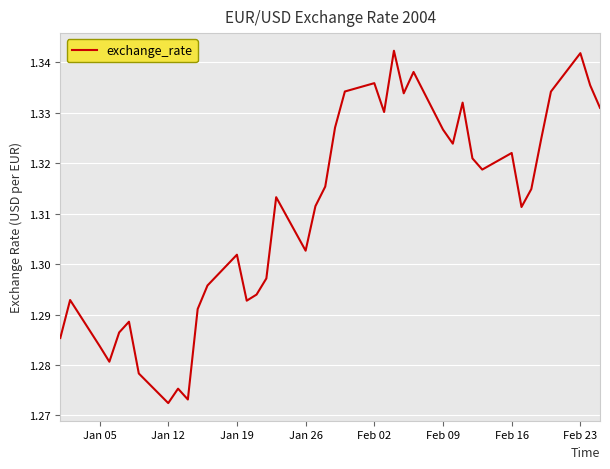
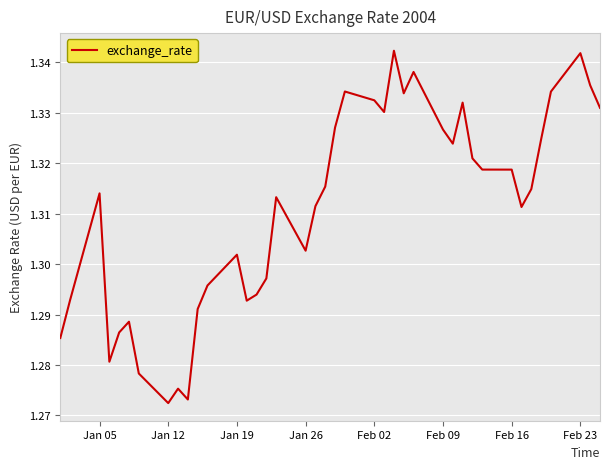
  {
-   "Jan 05": 1.284,
+   "Jan 05": 1.314,
    "Jan 12": 1.272,
    "Jan 19": 1.302,
    "Jan 26": 1.303,
-   "Feb 02": 1.336,
+   "Feb 02": 1.332,
    "Feb 09": 1.327,
-   "Feb 16": 1.322,
+   "Feb 16": 1.319,
    "Feb 23": 1.342
  }
